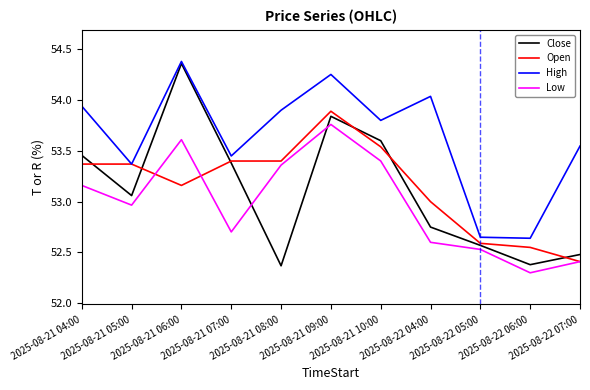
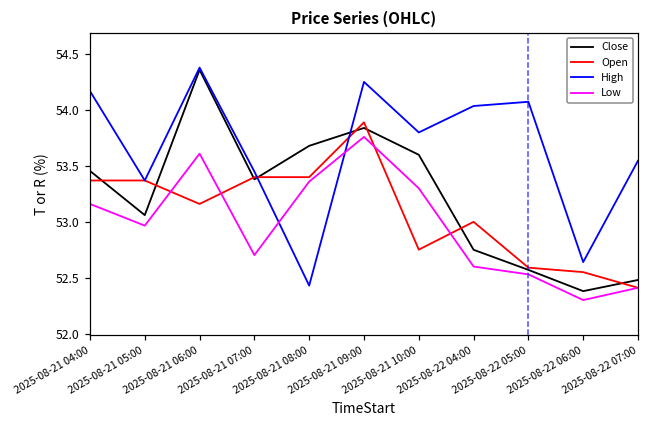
  {
    "Close": {
      "2025-08-21 04:00": 53.46,
      "2025-08-21 05:00": 53.06,
-     "2025-08-21 08:00": 52.37,
+     "2025-08-21 08:00": 53.68,
      "2025-08-21 09:00": 53.84,
      "2025-08-21 10:00": 53.60,
      "2025-08-22 04:00": 52.75,
      "2025-08-22 06:00": 52.38,
      "2025-08-22 07:00": 52.48
    },
    "Open": {
      "2025-08-21 04:00": 53.37,
      "2025-08-21 06:00": 53.16,
      "2025-08-21 08:00": 53.40,
      "2025-08-21 09:00": 53.89,
-     "2025-08-21 10:00": 53.54,
+     "2025-08-21 10:00": 52.75,
      "2025-08-22 04:00": 53.00,
      "2025-08-22 06:00": 52.55
    },
    "High": {
-     "2025-08-21 04:00": 53.94,
+     "2025-08-21 04:00": 54.17,
      "2025-08-21 07:00": 53.45,
-     "2025-08-21 08:00": 53.90,
+     "2025-08-21 08:00": 52.43,
      "2025-08-21 09:00": 54.25,
      "2025-08-21 10:00": 53.80,
      "2025-08-22 04:00": 54.04,
-     "2025-08-22 05:00": 52.65,
+     "2025-08-22 05:00": 54.07,
      "2025-08-22 06:00": 52.64,
      "2025-08-22 07:00": 53.55
    },
    "Low": {
      "2025-08-21 04:00": 53.16,
      "2025-08-21 05:00": 52.97,
      "2025-08-21 06:00": 53.61,
      "2025-08-21 07:00": 52.70,
      "2025-08-21 08:00": 53.36,
      "2025-08-21 09:00": 53.76,
-     "2025-08-21 10:00": 53.40,
+     "2025-08-21 10:00": 53.30,
      "2025-08-22 04:00": 52.60,
      "2025-08-22 05:00": 52.53,
      "2025-08-22 06:00": 52.30
    }
  }
